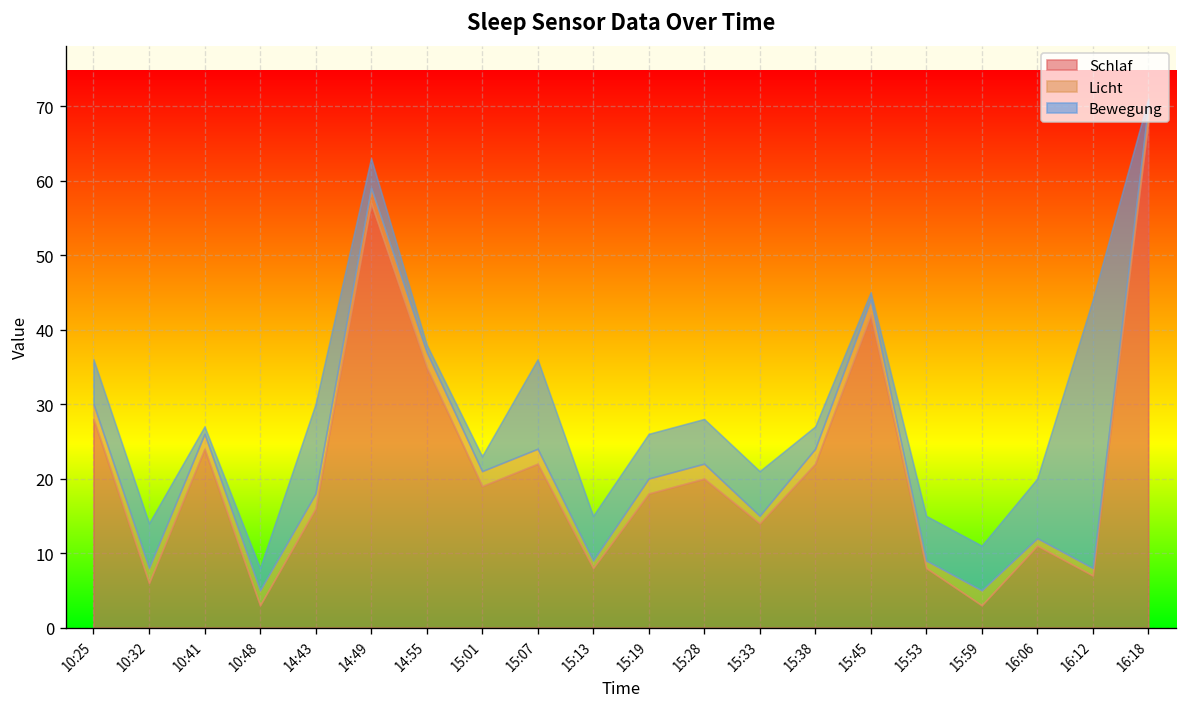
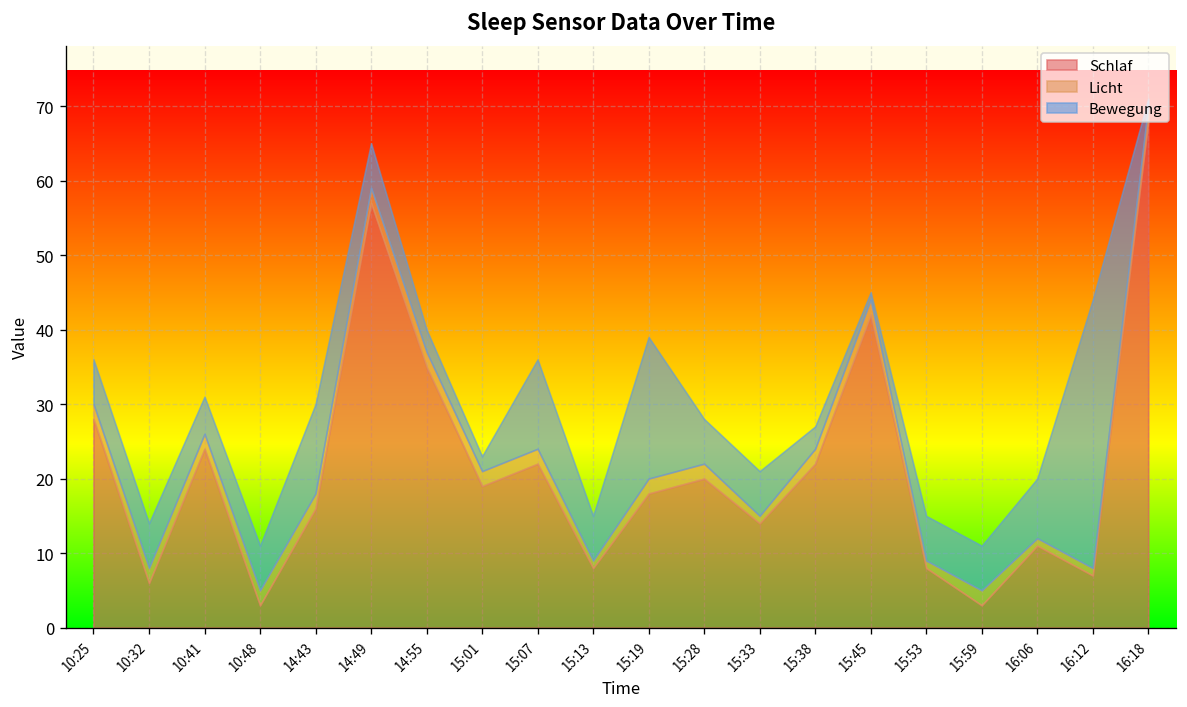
  {
    "Bewegung": {
      "10:25": 6,
      "10:32": 6,
-     "10:41": 1,
-     "10:48": 3,
+     "10:41": 5,
+     "10:48": 6,
      "14:43": 12,
-     "14:49": 4,
-     "14:55": 1,
+     "14:49": 6,
+     "14:55": 3,
      "15:01": 2,
      "15:07": 12,
      "15:13": 6,
-     "15:19": 6,
+     "15:19": 19,
      "15:28": 6,
      "15:33": 6,
      "15:38": 3,
      "15:45": 1,
      "15:53": 6,
      "15:59": 6,
      "16:06": 8,
      "16:12": 36
    }
  }
